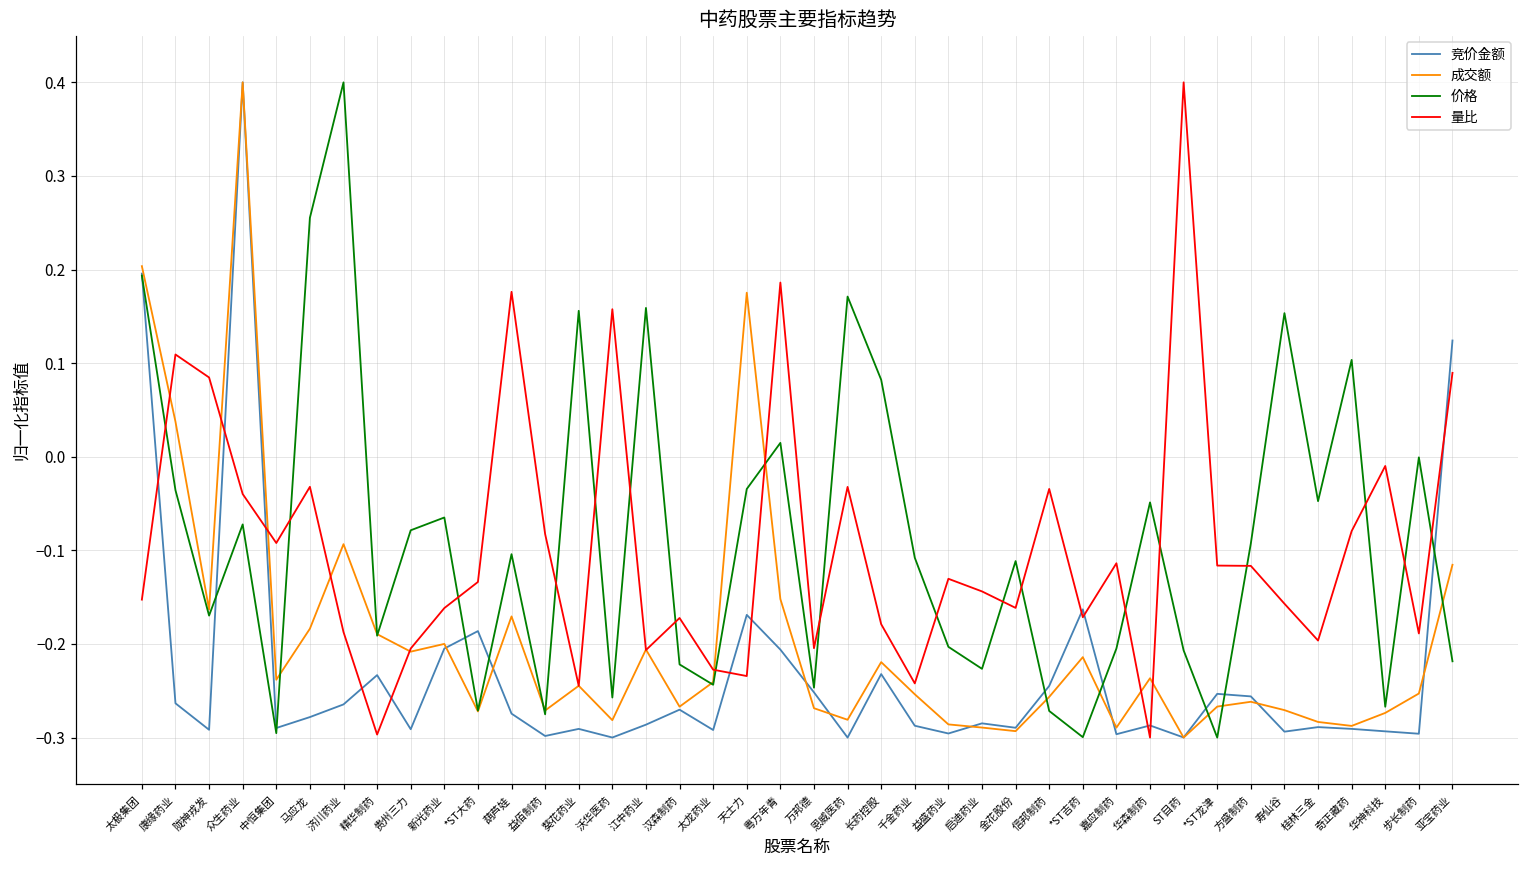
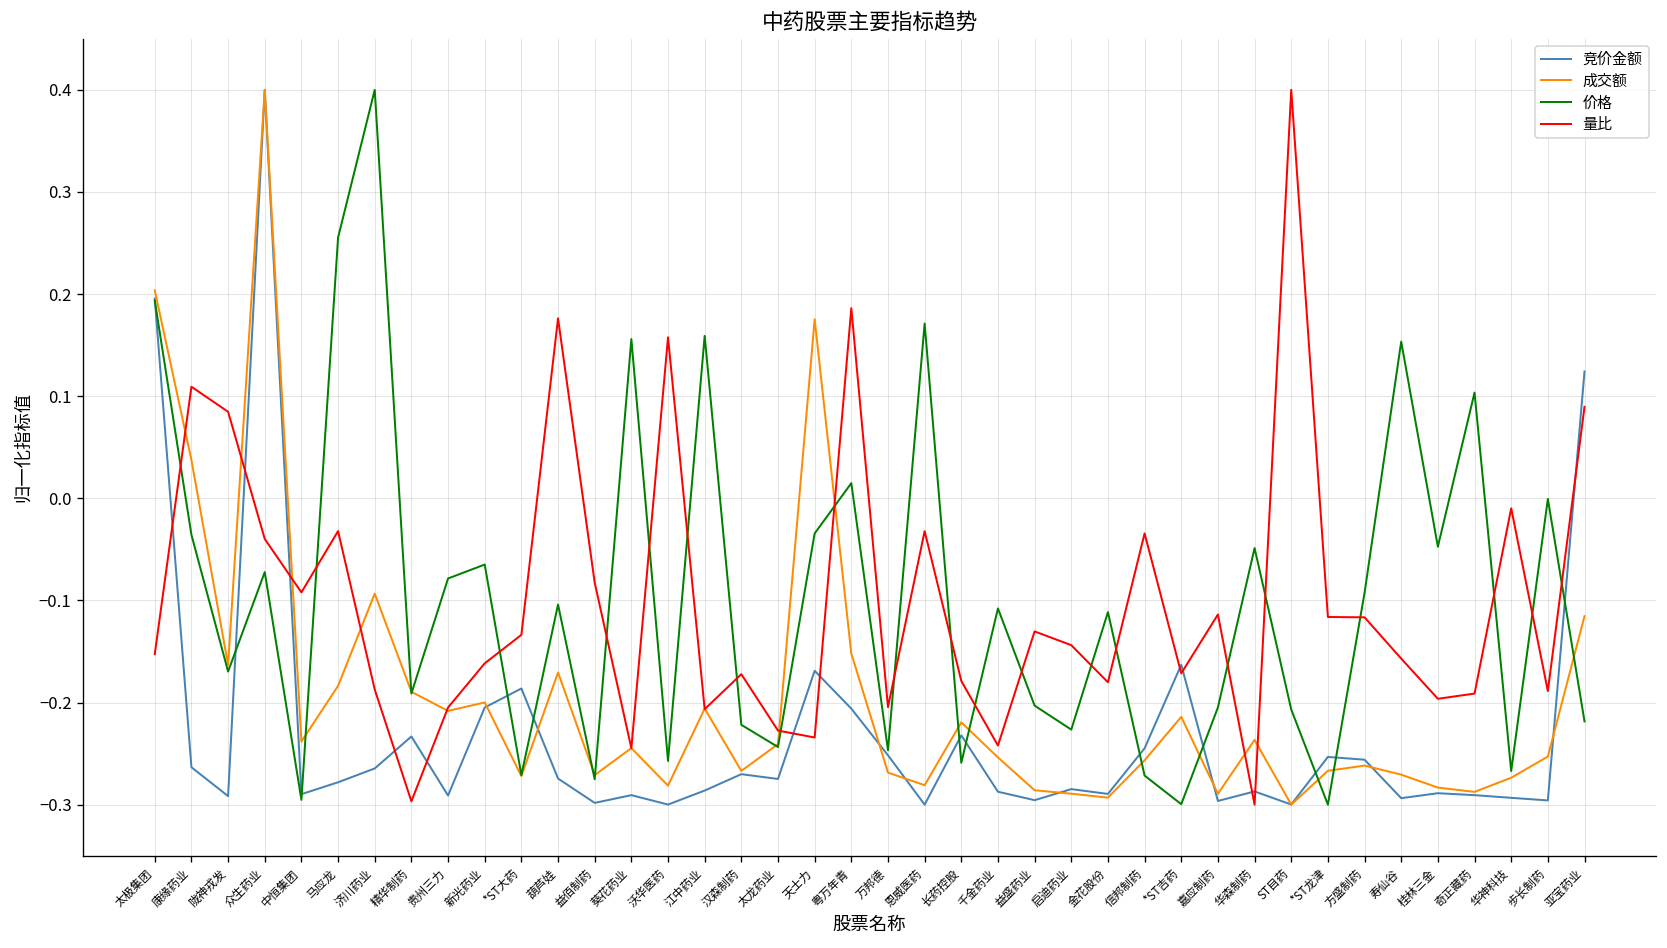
  {
    "竞价金额": {
      "康缘药业": -0.26,
      "陇神戎发": -0.29,
      "中恒集团": -0.29,
      "马应龙": -0.28,
      "济川药业": -0.26,
      "精华制药": -0.23,
      "贵州三力": -0.29,
      "新光药业": -0.20,
      "*ST大药": -0.19,
      "葫芦娃": -0.27,
      "益佰制药": -0.30,
      "葵花药业": -0.29,
      "沃华医药": -0.30,
      "江中药业": -0.29,
      "汉森制药": -0.27,
-     "太龙药业": -0.29,
+     "太龙药业": -0.27,
      "天士力": -0.17,
      "粤万年青": -0.21,
      "万邦德": -0.25,
      "恩威医药": -0.30,
      "长药控股": -0.23,
      "千金药业": -0.29,
      "益盛药业": -0.30,
      "启迪药业": -0.28,
      "金花股份": -0.29,
      "信邦制药": -0.24,
      "*ST吉药": -0.16,
      "嘉应制药": -0.30,
      "华森制药": -0.29,
      "*ST龙津": -0.25,
      "方盛制药": -0.26,
      "寿仙谷": -0.29,
      "桂林三金": -0.29,
      "奇正藏药": -0.29,
      "华神科技": -0.29,
      "步长制药": -0.30,
      "亚宝药业": 0.12
    },
    "成交额": {
      "太极集团": 0.20,
      "康缘药业": 0.04,
      "陇神戎发": -0.16,
      "中恒集团": -0.24,
      "马应龙": -0.18,
      "济川药业": -0.09,
      "贵州三力": -0.21,
      "新光药业": -0.20,
      "葫芦娃": -0.17,
      "益佰制药": -0.27,
      "沃华医药": -0.28,
      "汉森制药": -0.27,
      "天士力": 0.18,
      "粤万年青": -0.15,
      "万邦德": -0.27,
      "恩威医药": -0.28,
      "长药控股": -0.22,
      "千金药业": -0.25,
      "益盛药业": -0.29,
      "启迪药业": -0.29,
      "金花股份": -0.29,
      "信邦制药": -0.26,
      "*ST吉药": -0.21,
      "嘉应制药": -0.29,
      "华森制药": -0.24,
      "*ST龙津": -0.27,
      "方盛制药": -0.26,
      "寿仙谷": -0.27,
      "桂林三金": -0.28,
      "奇正藏药": -0.29,
      "华神科技": -0.27,
      "步长制药": -0.25,
      "亚宝药业": -0.12
    },
    "价格": {
      "康缘药业": -0.04,
      "陇神戎发": -0.17,
      "众生药业": -0.07,
      "中恒集团": -0.30,
      "马应龙": 0.26,
      "济川药业": 0.40,
      "贵州三力": -0.08,
      "新光药业": -0.06,
      "葫芦娃": -0.10,
      "益佰制药": -0.28,
      "葵花药业": 0.16,
      "沃华医药": -0.26,
      "江中药业": 0.16,
      "汉森制药": -0.22,
      "天士力": -0.03,
      "粤万年青": 0.01,
      "万邦德": -0.25,
      "恩威医药": 0.17,
-     "长药控股": 0.08,
+     "长药控股": -0.26,
      "千金药业": -0.11,
      "益盛药业": -0.20,
      "启迪药业": -0.23,
      "金花股份": -0.11,
      "信邦制药": -0.27,
      "*ST吉药": -0.30,
      "嘉应制药": -0.20,
      "华森制药": -0.05,
      "ST目药": -0.21,
      "*ST龙津": -0.30,
      "方盛制药": -0.09,
      "寿仙谷": 0.15,
      "桂林三金": -0.05,
      "奇正藏药": 0.10,
      "华神科技": -0.27,
      "步长制药": 0.00,
      "亚宝药业": -0.22
    },
    "量比": {
      "太极集团": -0.15,
      "康缘药业": 0.11,
      "陇神戎发": 0.08,
      "众生药业": -0.04,
      "中恒集团": -0.09,
      "马应龙": -0.03,
      "济川药业": -0.19,
      "精华制药": -0.30,
      "贵州三力": -0.20,
      "新光药业": -0.16,
      "*ST大药": -0.13,
      "葫芦娃": 0.18,
      "益佰制药": -0.08,
      "沃华医药": 0.16,
      "汉森制药": -0.17,
      "太龙药业": -0.23,
      "天士力": -0.23,
      "粤万年青": 0.19,
      "万邦德": -0.20,
      "恩威医药": -0.03,
      "长药控股": -0.18,
      "千金药业": -0.24,
      "益盛药业": -0.13,
      "启迪药业": -0.14,
-     "金花股份": -0.16,
+     "金花股份": -0.18,
      "信邦制药": -0.03,
      "*ST吉药": -0.17,
      "嘉应制药": -0.11,
      "华森制药": -0.30,
      "ST目药": 0.40,
      "*ST龙津": -0.12,
      "方盛制药": -0.12,
      "寿仙谷": -0.16,
      "桂林三金": -0.20,
-     "奇正藏药": -0.08,
+     "奇正藏药": -0.19,
      "华神科技": -0.01,
      "步长制药": -0.19,
      "亚宝药业": 0.09
    }
  }
